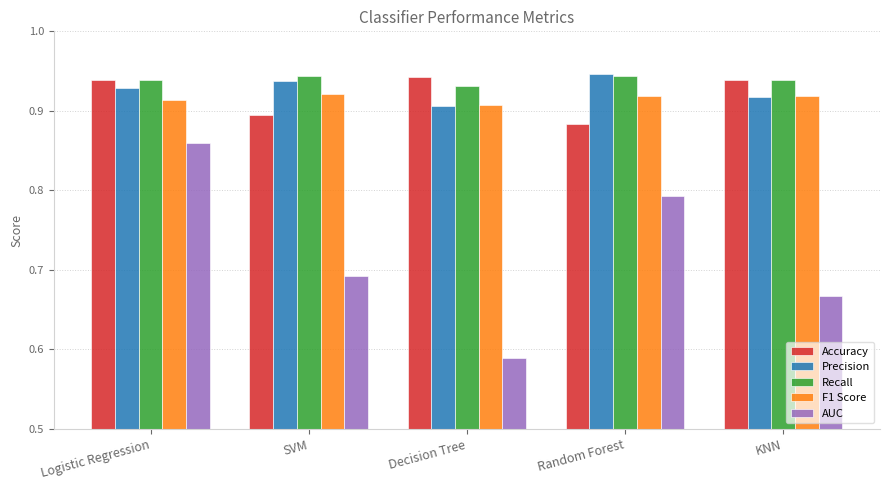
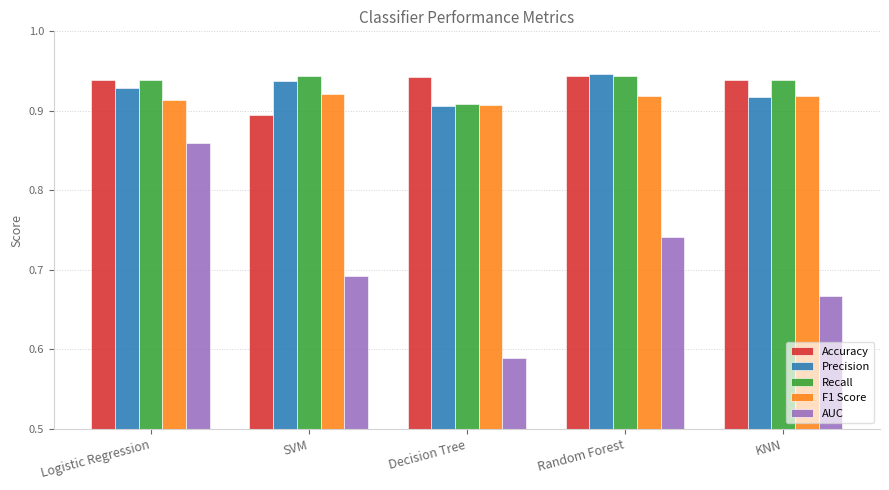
  {
    "Accuracy": {
      "Logistic Regression": 0.94,
      "SVM": 0.89,
      "Decision Tree": 0.94,
-     "Random Forest": 0.88,
+     "Random Forest": 0.94,
      "KNN": 0.94
    },
    "Precision": {
      "Logistic Regression": 0.93,
      "SVM": 0.94,
      "Decision Tree": 0.91,
      "Random Forest": 0.95,
      "KNN": 0.92
    },
    "Recall": {
      "Logistic Regression": 0.94,
      "SVM": 0.94,
-     "Decision Tree": 0.93,
+     "Decision Tree": 0.91,
      "Random Forest": 0.94,
      "KNN": 0.94
    },
    "F1 Score": {
      "Logistic Regression": 0.91,
      "SVM": 0.92,
      "Decision Tree": 0.91,
      "Random Forest": 0.92,
      "KNN": 0.92
    },
    "AUC": {
      "Logistic Regression": 0.86,
      "SVM": 0.69,
      "Decision Tree": 0.59,
-     "Random Forest": 0.79,
+     "Random Forest": 0.74,
      "KNN": 0.67
    }
  }
